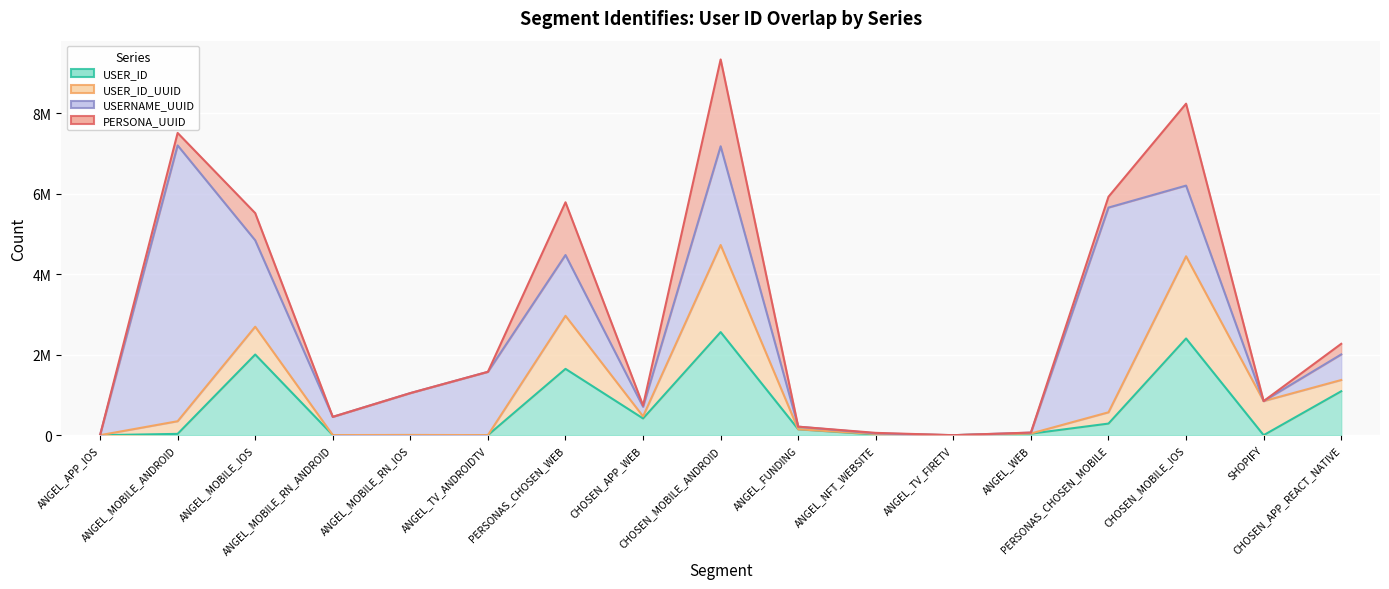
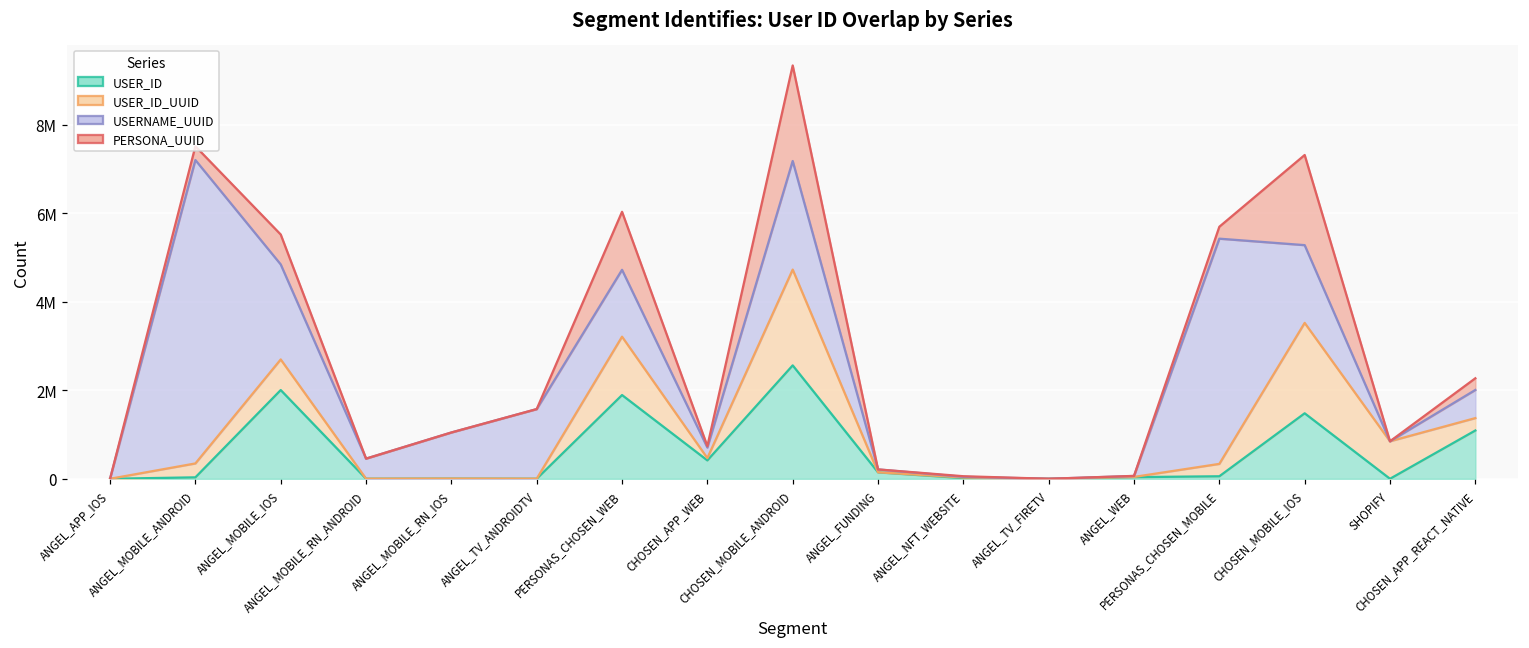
  {
    "USER_ID": {
      "ANGEL_MOBILE_ANDROID": 0,
      "ANGEL_MOBILE_IOS": 2000000,
-     "PERSONAS_CHOSEN_WEB": 1600000,
+     "PERSONAS_CHOSEN_WEB": 1900000,
      "CHOSEN_MOBILE_ANDROID": 2600000,
-     "PERSONAS_CHOSEN_MOBILE": 300000,
-     "CHOSEN_MOBILE_IOS": 2400000,
+     "PERSONAS_CHOSEN_MOBILE": 100000,
+     "CHOSEN_MOBILE_IOS": 1500000,
      "SHOPIFY": 0,
      "CHOSEN_APP_REACT_NATIVE": 1100000
    },
    "USERNAME_UUID": {
      "ANGEL_MOBILE_ANDROID": 6900000,
      "ANGEL_MOBILE_IOS": 2100000,
      "PERSONAS_CHOSEN_WEB": 1500000,
      "CHOSEN_MOBILE_ANDROID": 2500000,
      "PERSONAS_CHOSEN_MOBILE": 5100000,
      "CHOSEN_MOBILE_IOS": 1800000,
      "CHOSEN_APP_REACT_NATIVE": 600000
    }
  }
